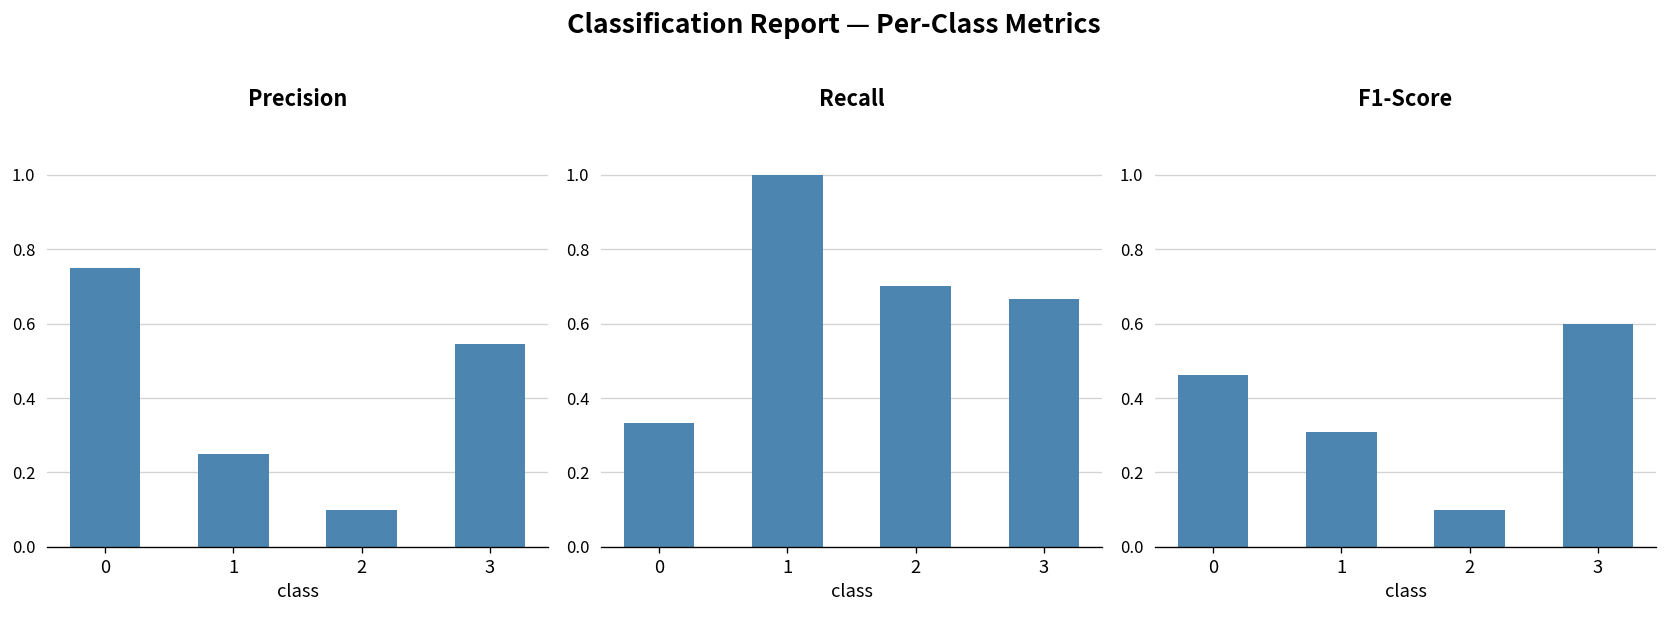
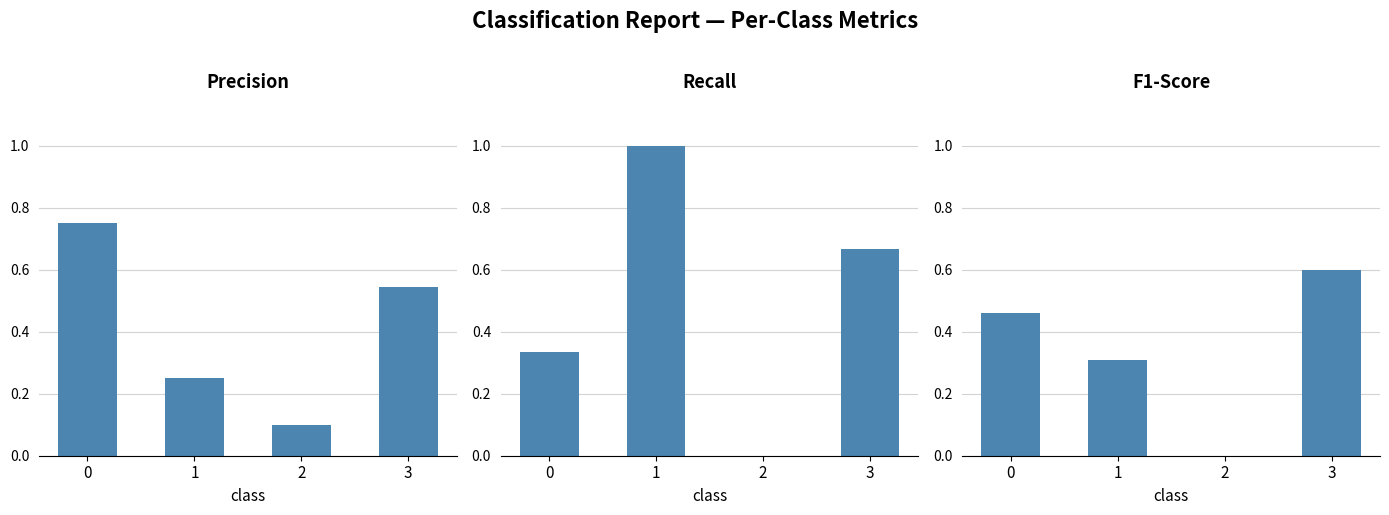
  {
    "Precision": {
      "0": 0.75,
      "1": 0.25,
      "2": 0.10,
      "3": 0.55
    },
    "Recall": {
      "0": 0.33,
      "1": 1.0,
-     "2": 0.7,
+     "2": 0.0,
      "3": 0.67
    },
    "F1-Score": {
      "0": 0.46,
      "1": 0.3,
-     "2": 0.1,
+     "2": 0.0,
      "3": 0.6
    }
  }
